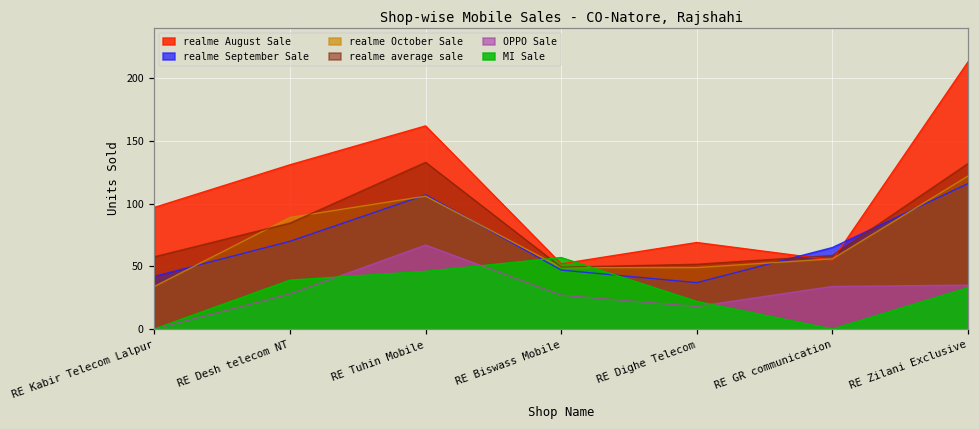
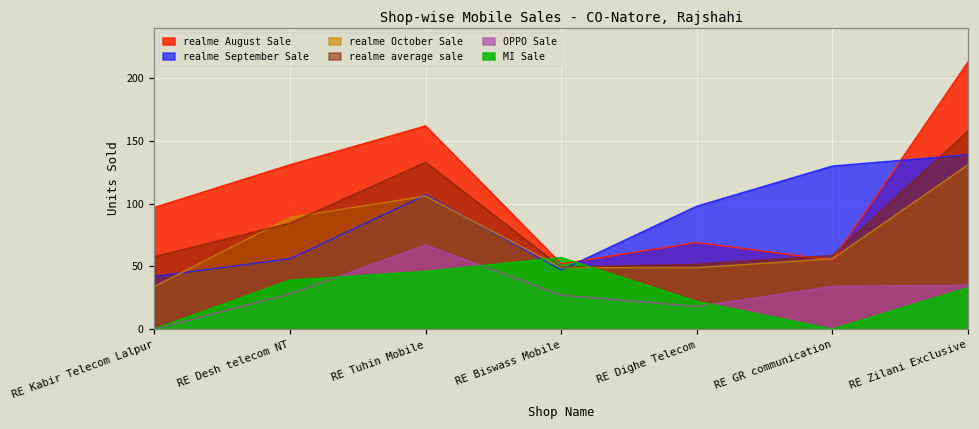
  {
    "realme August Sale": {
      "RE Kabir Telecom Lalpur": 97,
      "RE Desh telecom NT": 131,
      "RE Tuhin Mobile": 162,
      "RE Biswass Mobile": 52,
      "RE Dighe Telecom": 69,
      "RE Zilani Exclusive": 213
    },
    "realme September Sale": {
      "RE Kabir Telecom Lalpur": 42,
-     "RE Desh telecom NT": 70,
-     "RE Dighe Telecom": 37,
-     "RE GR communication": 65,
-     "RE Zilani Exclusive": 116
+     "RE Desh telecom NT": 56,
+     "RE Dighe Telecom": 98,
+     "RE GR communication": 130,
+     "RE Zilani Exclusive": 139
    },
    "realme October Sale": {
      "RE Kabir Telecom Lalpur": 34,
      "RE Desh telecom NT": 89,
      "RE Dighe Telecom": 49,
-     "RE Zilani Exclusive": 122
+     "RE Zilani Exclusive": 131
    },
    "realme average sale": {
      "RE Kabir Telecom Lalpur": 58,
      "RE Desh telecom NT": 85,
      "RE Tuhin Mobile": 133,
      "RE Dighe Telecom": 52,
      "RE GR communication": 59,
-     "RE Zilani Exclusive": 132
+     "RE Zilani Exclusive": 158
    },
    "OPPO Sale": {
      "RE Desh telecom NT": 28,
      "RE Tuhin Mobile": 67,
      "RE Biswass Mobile": 27,
      "RE Dighe Telecom": 18,
      "RE GR communication": 34
    },
    "MI Sale": {
      "RE Desh telecom NT": 39,
      "RE Tuhin Mobile": 46,
      "RE Biswass Mobile": 57,
      "RE Dighe Telecom": 22,
      "RE GR communication": 0
    }
  }
